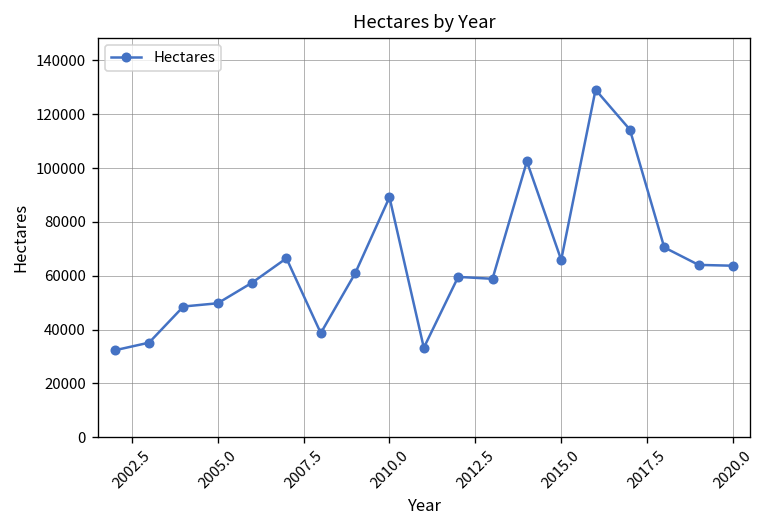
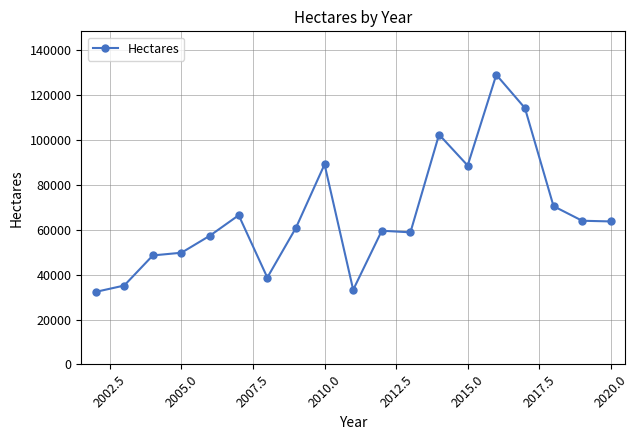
  {
    "2005.0": 50000,
    "2010.0": 89000,
-   "2015.0": 66000,
+   "2015.0": 89000,
    "2020.0": 64000
  }
